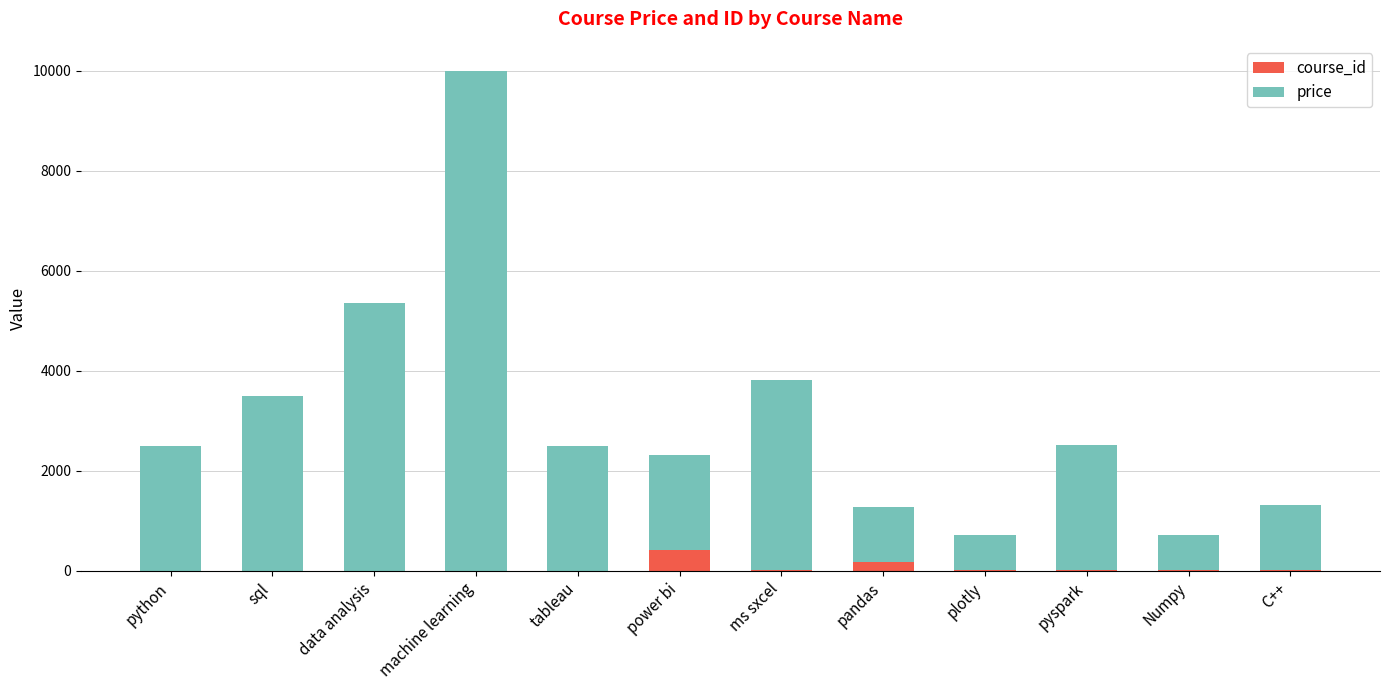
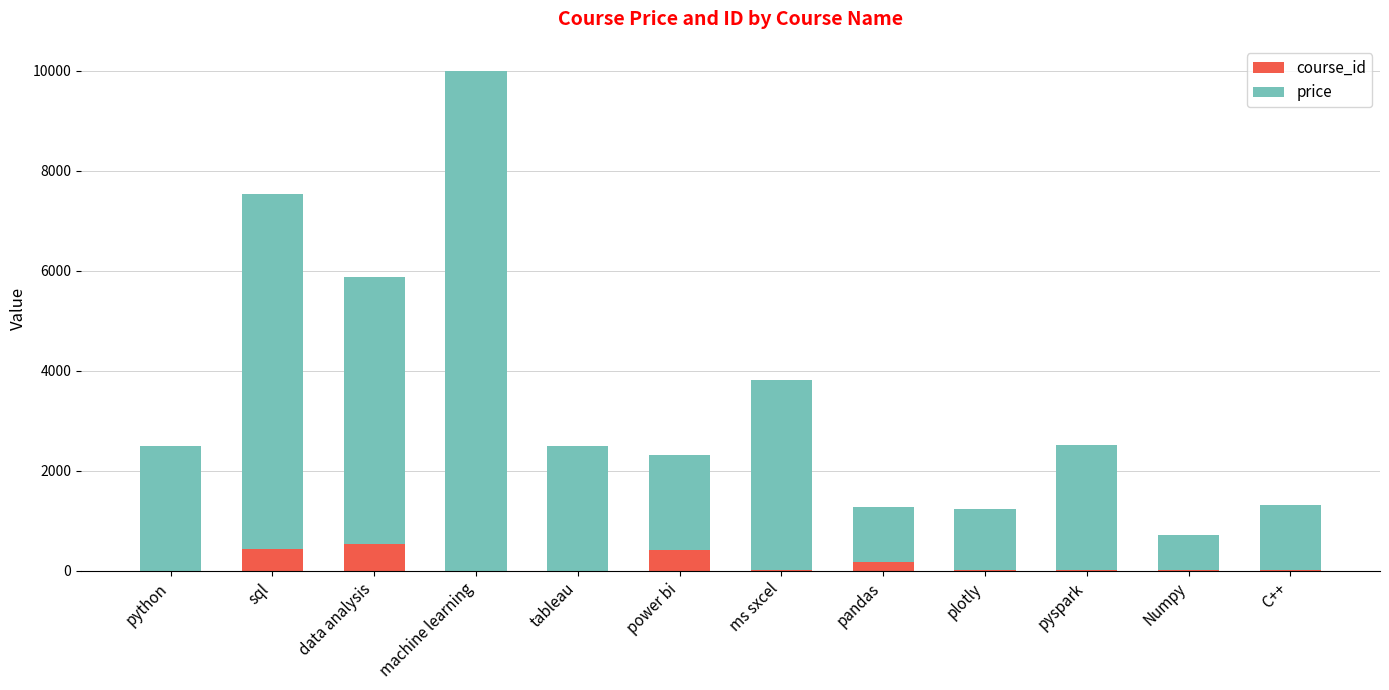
  {
    "course_id": {
-     "sql": 0,
-     "data analysis": 0,
+     "sql": 400,
+     "data analysis": 500,
      "power bi": 400,
      "pandas": 200
    },
    "price": {
      "python": 2500,
-     "sql": 3500,
+     "sql": 7100,
      "data analysis": 5300,
      "machine learning": 10000,
      "tableau": 2500,
      "power bi": 1900,
      "ms sxcel": 3800,
      "pandas": 1100,
-     "plotly": 700,
+     "plotly": 1200,
      "pyspark": 2500,
      "Numpy": 700,
      "C++": 1300
    }
  }
